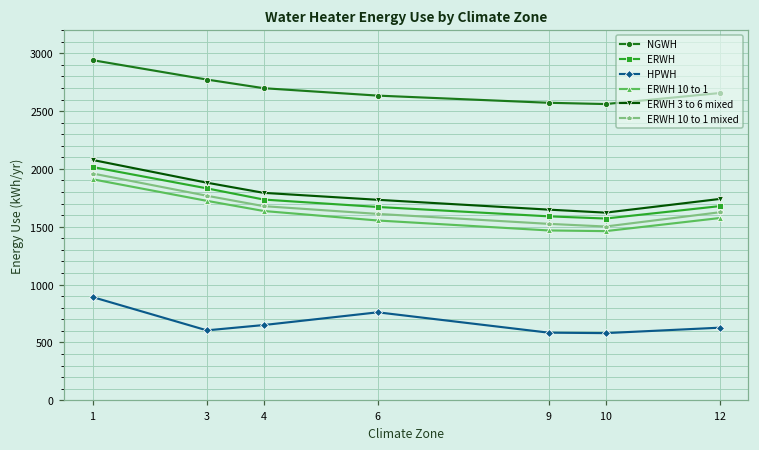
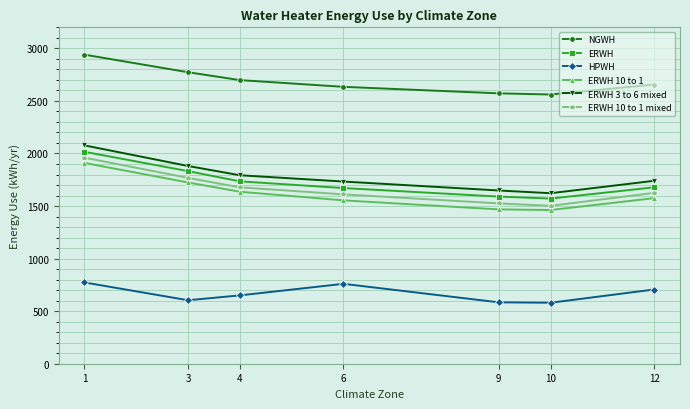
  {
    "HPWH": {
-     "1": 890,
+     "1": 770,
      "3": 600,
      "4": 650,
      "6": 760,
      "9": 580,
      "10": 580,
-     "12": 630
+     "12": 710
    }
  }
